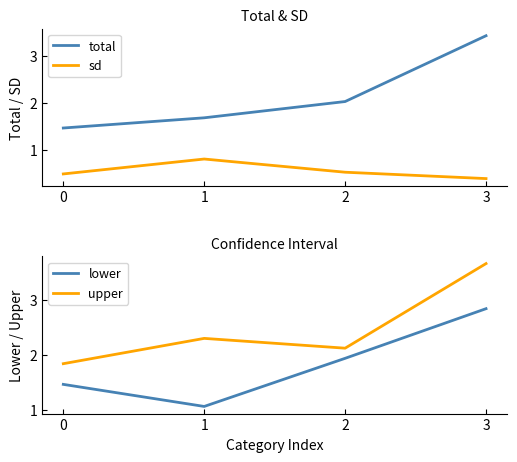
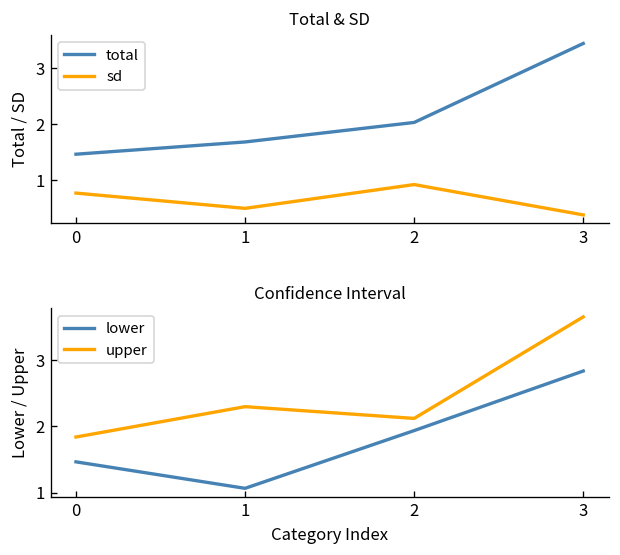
  {
    "Total & SD": {
      "total": {
        "0": 1.5,
        "1": 1.7,
        "2": 2.0,
        "3": 3.4
      },
      "sd": {
-       "0": 0.5,
-       "1": 0.8,
-       "2": 0.5,
+       "0": 0.8,
+       "1": 0.5,
+       "2": 0.9,
        "3": 0.4
      }
    },
    "Confidence Interval": {
      "lower": {
        "0": 1.5,
        "1": 1.1,
        "2": 1.9,
        "3": 2.8
      },
      "upper": {
        "0": 1.8,
        "1": 2.3,
        "2": 2.1,
        "3": 3.7
      }
    }
  }
